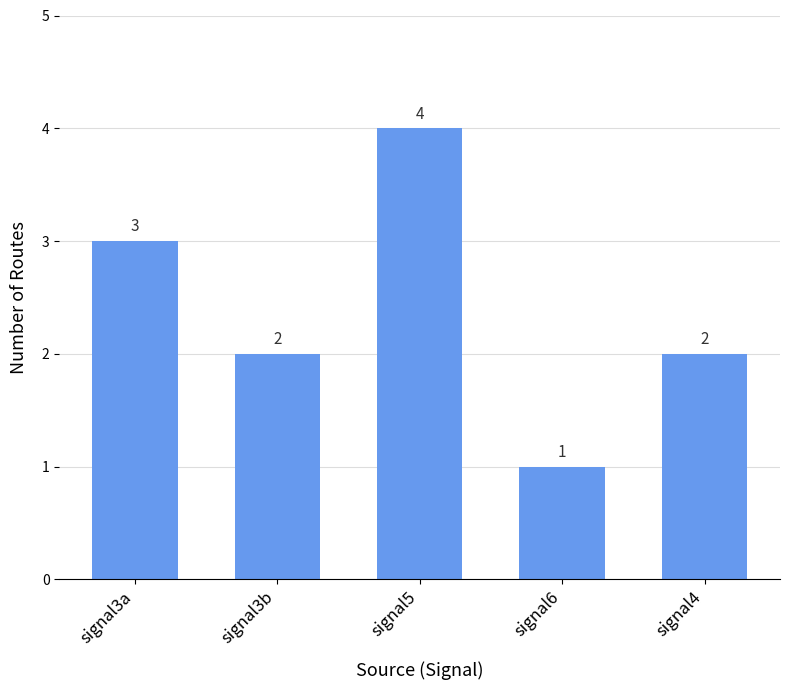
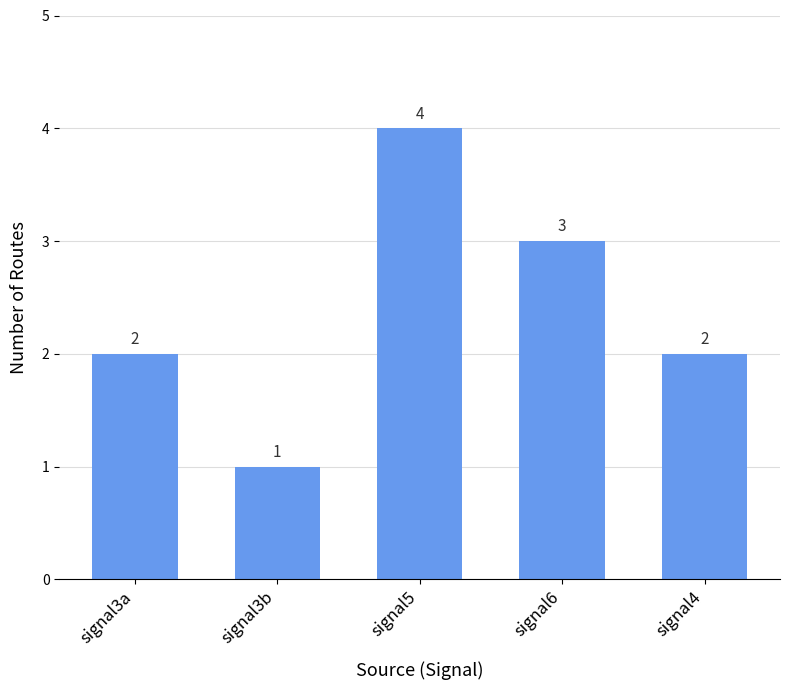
  {
-   "signal3a": 3,
-   "signal3b": 2,
+   "signal3a": 2,
+   "signal3b": 1,
    "signal5": 4,
-   "signal6": 1,
+   "signal6": 3,
    "signal4": 2
  }
